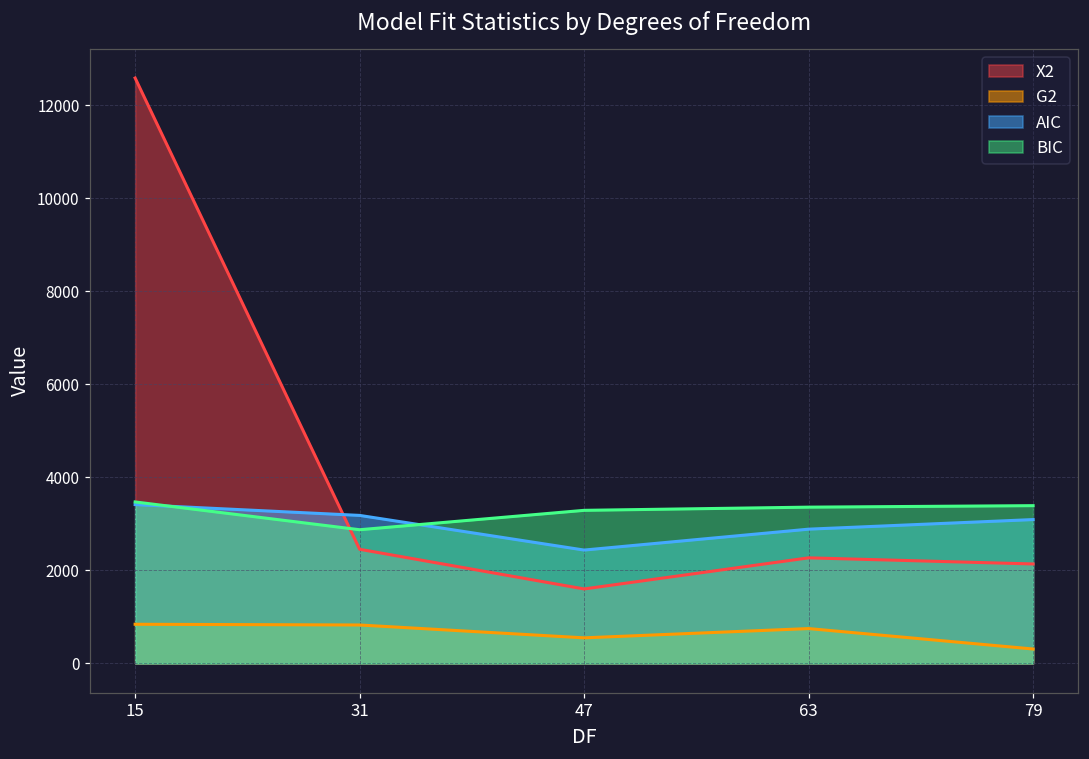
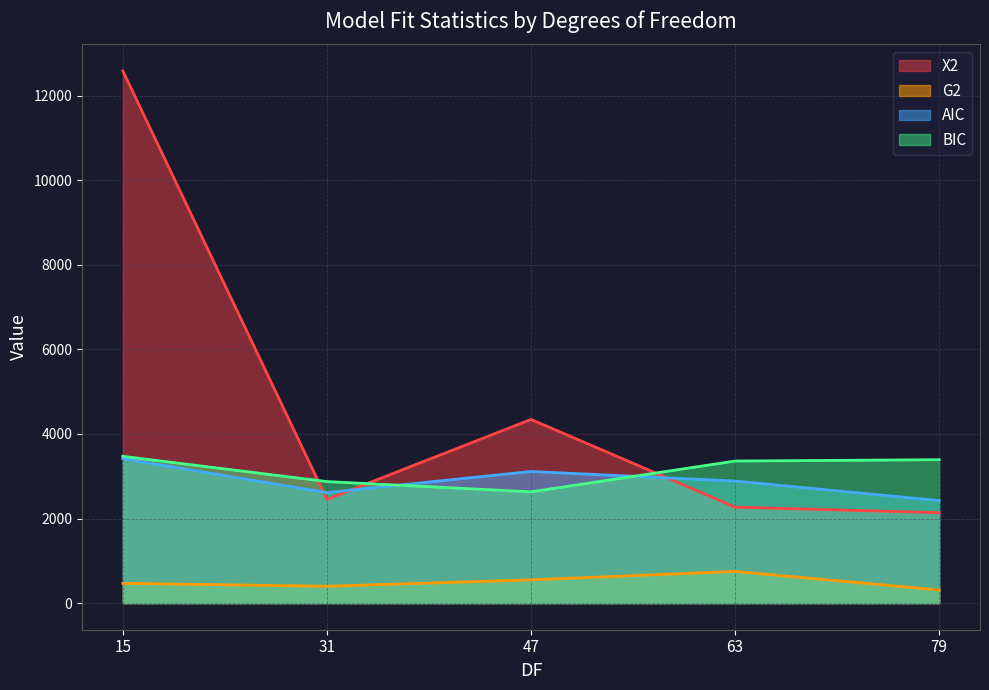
  {
    "X2": {
      "15": 12600,
      "31": 2500,
-     "47": 1600,
+     "47": 4300,
      "63": 2300,
      "79": 2100
    },
    "G2": {
-     "15": 800,
-     "31": 800,
+     "15": 500,
+     "31": 400,
      "47": 600,
      "63": 700,
      "79": 300
    },
    "AIC": {
-     "31": 3200,
-     "47": 2400,
+     "31": 2600,
+     "47": 3100,
      "63": 2900,
-     "79": 3100
+     "79": 2400
    },
    "BIC": {
      "31": 2900,
-     "47": 3300,
+     "47": 2600,
      "63": 3400,
      "79": 3400
    }
  }
